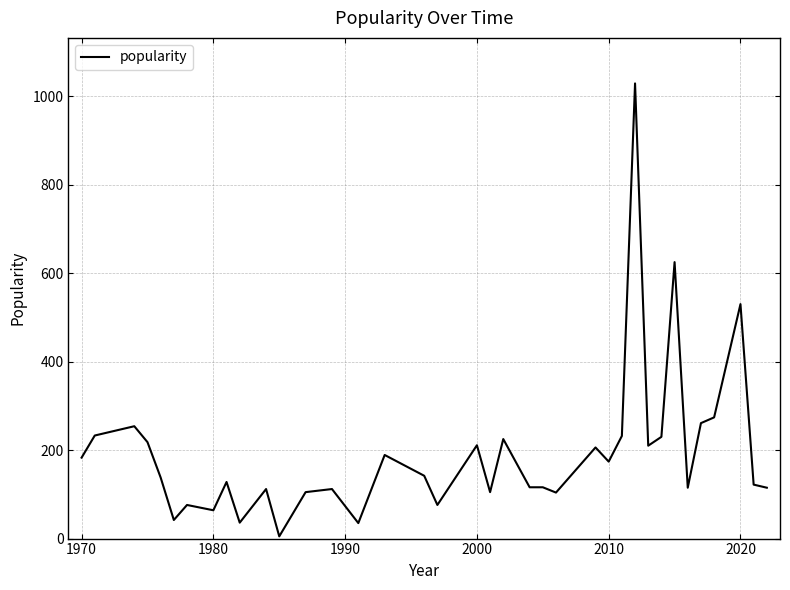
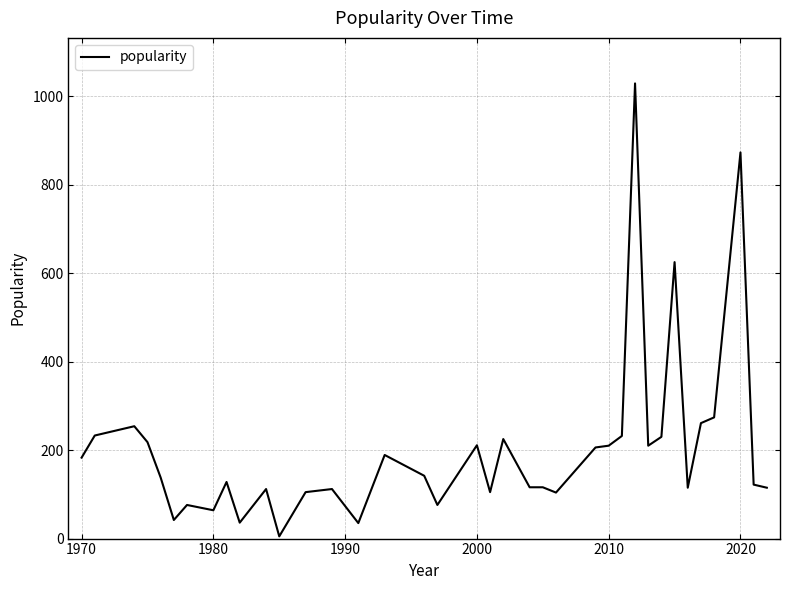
  {
    "1970": 180,
    "1980": 60,
    "2000": 210,
-   "2010": 170,
-   "2020": 530
+   "2010": 210,
+   "2020": 870
  }
